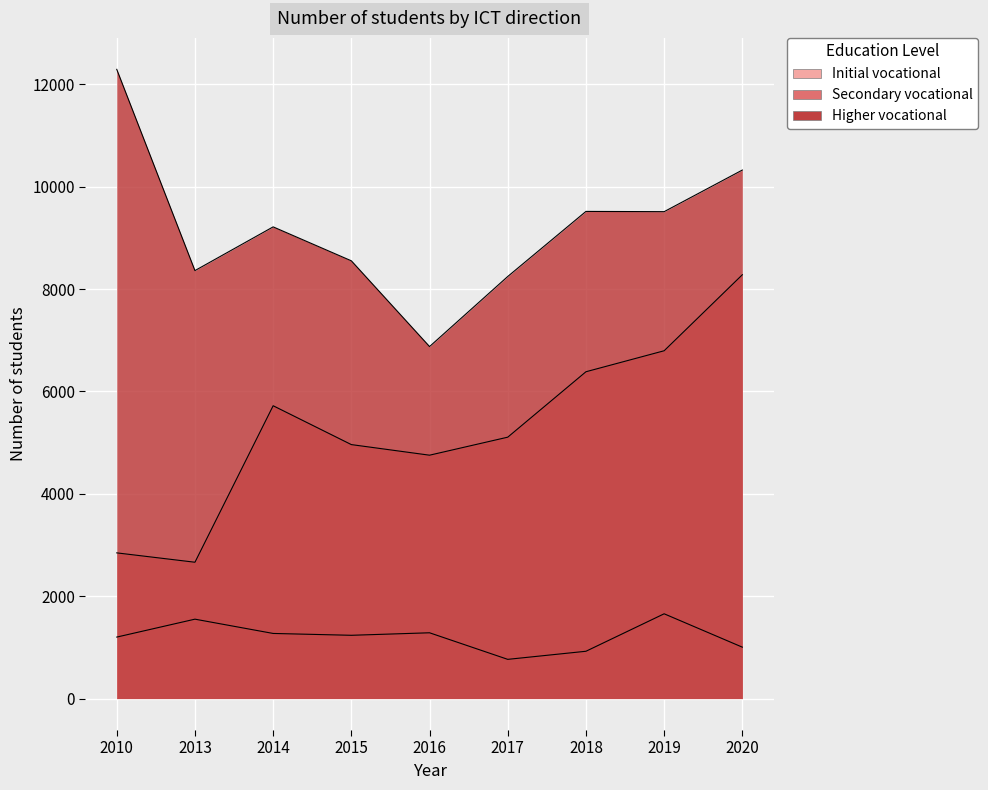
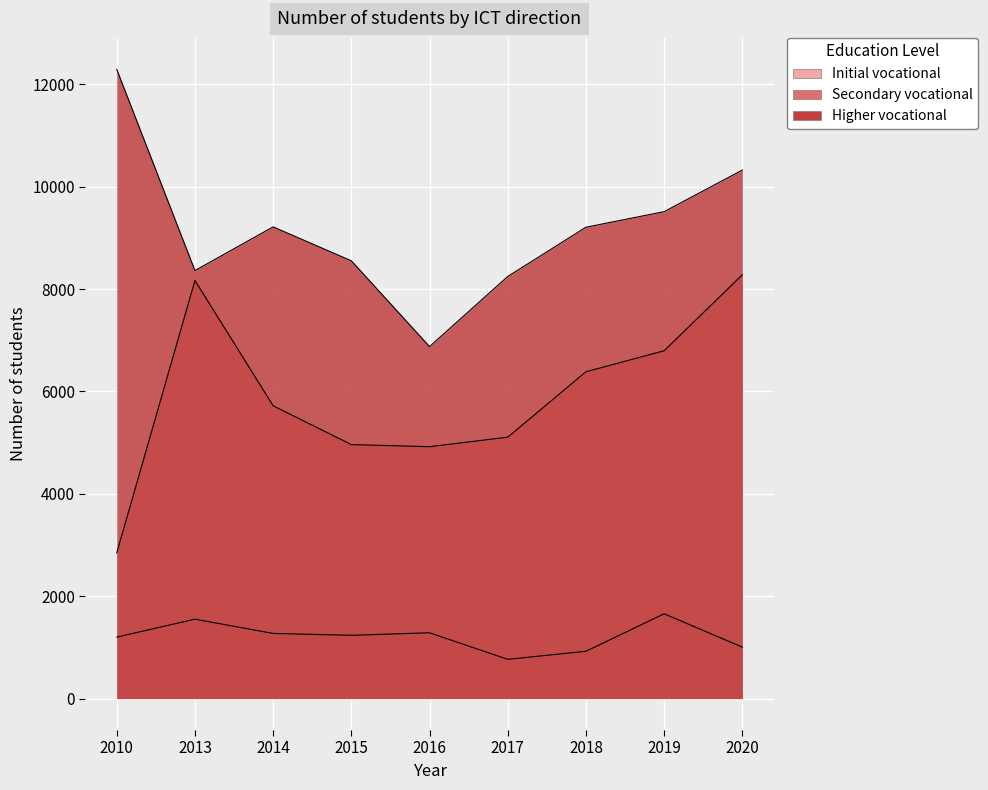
  {
    "Initial vocational": {
      "2010": 1200,
      "2013": 1600,
      "2014": 1300,
      "2015": 1200,
      "2016": 1300,
      "2017": 800,
      "2018": 900,
      "2019": 1700,
      "2020": 1000
    },
    "Secondary vocational": {
      "2010": 2800,
-     "2013": 2700,
+     "2013": 8200,
      "2014": 5700,
      "2015": 5000,
-     "2016": 4800,
+     "2016": 4900,
      "2017": 5100,
      "2018": 6400,
      "2019": 6800,
      "2020": 8300
    },
    "Higher vocational": {
      "2010": 12300,
      "2013": 8400,
      "2014": 9200,
      "2015": 8600,
      "2016": 6900,
      "2017": 8200,
-     "2018": 9500,
+     "2018": 9200,
      "2019": 9500,
      "2020": 10300
    }
  }
